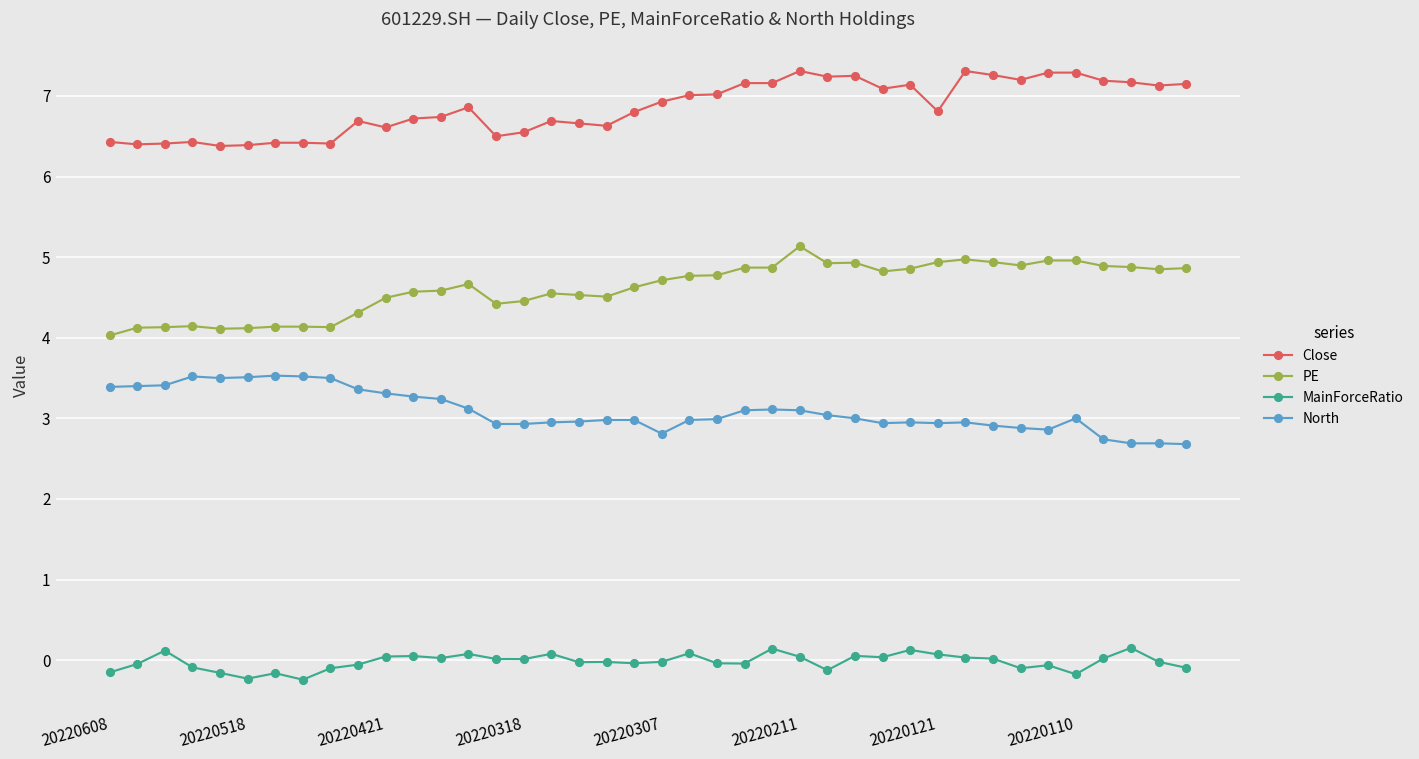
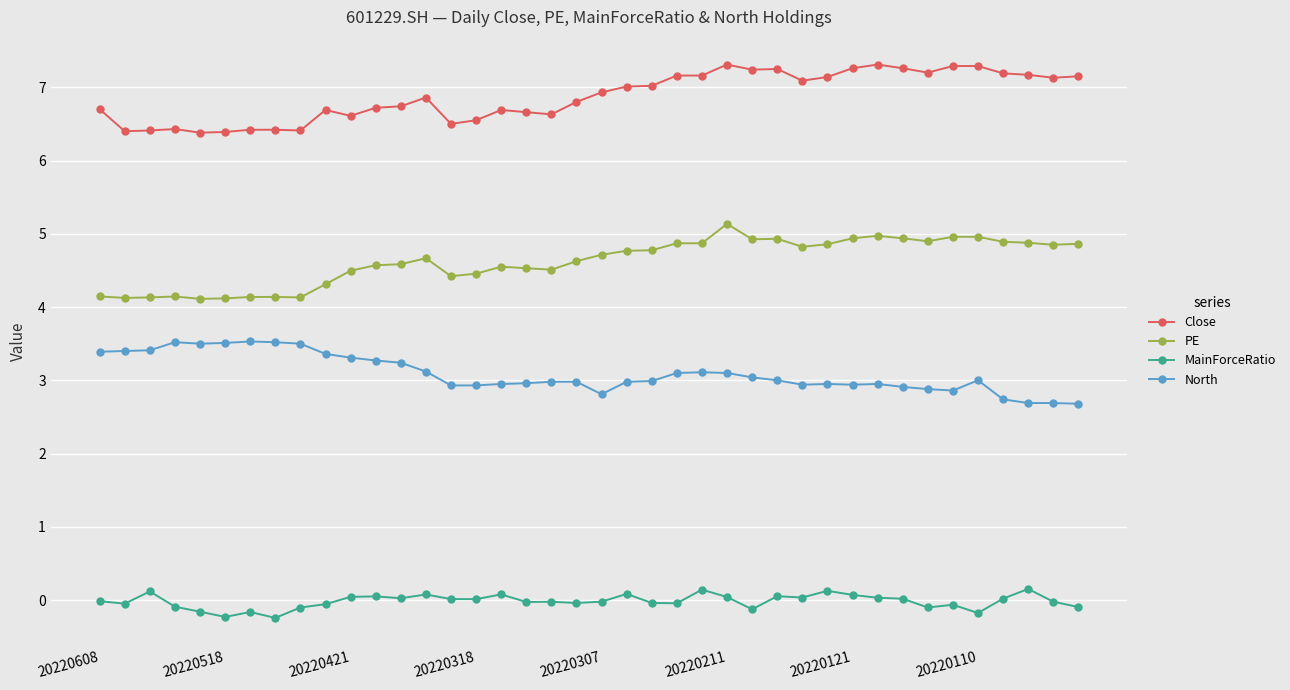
  {
    "Close": {
-     "20220608": 6.4,
+     "20220608": 6.7,
      "20220518": 6.4,
      "20220421": 6.6,
      "20220318": 6.6,
      "20220307": 6.9,
      "20220211": 7.3,
-     "20220121": 6.8,
+     "20220121": 7.3,
      "20220110": 7.3
    },
    "PE": {
-     "20220608": 4.0,
+     "20220608": 4.1,
      "20220518": 4.1,
      "20220421": 4.5,
      "20220318": 4.5,
      "20220307": 4.7,
      "20220211": 5.1,
      "20220121": 4.9,
      "20220110": 5.0
    },
    "MainForceRatio": {
-     "20220608": -0.2,
+     "20220608": 0.0,
      "20220518": -0.2,
      "20220421": 0.0,
      "20220318": 0.0,
      "20220307": 0.0,
      "20220211": 0.0,
      "20220121": 0.1,
      "20220110": -0.2
    },
    "North": {
      "20220608": 3.4,
      "20220518": 3.5,
      "20220421": 3.3,
      "20220318": 2.9,
      "20220307": 2.8,
      "20220211": 3.1,
      "20220121": 2.9,
      "20220110": 3.0
    }
  }
